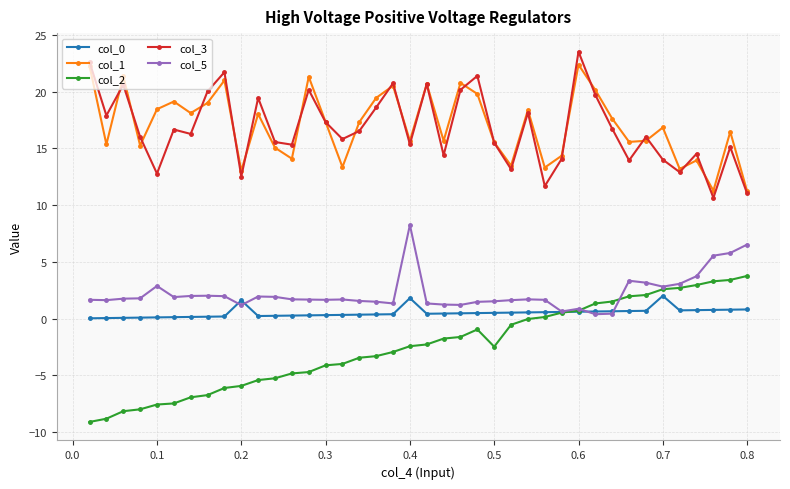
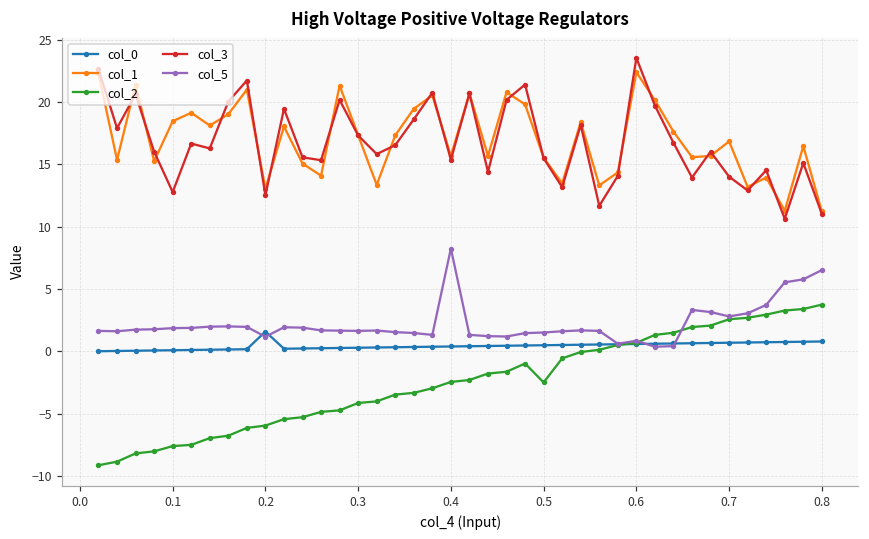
  {
    "col_0": {
      "0.1": 0.1,
      "0.2": 1.6,
      "0.3": 0.3,
-     "0.4": 1.8,
+     "0.4": 0.4,
      "0.5": 0.5,
-     "0.7": 2.0,
+     "0.7": 0.7,
      "0.8": 0.8
    },
    "col_1": {
      "0.1": 18.5,
      "0.2": 13.0,
      "0.4": 15.7,
      "0.6": 22.4,
      "0.7": 16.8
    },
    "col_2": {
      "0.1": -7.6,
      "0.2": -5.9,
      "0.3": -4.1,
      "0.4": -2.4,
      "0.5": -2.5,
      "0.7": 2.6,
      "0.8": 3.8
    },
    "col_3": {
      "0.1": 12.8,
      "0.2": 12.5,
      "0.4": 15.4,
      "0.6": 23.5,
      "0.7": 14.0
    },
    "col_5": {
-     "0.1": 2.9,
+     "0.1": 1.9,
      "0.2": 1.2,
      "0.3": 1.7,
      "0.4": 8.3,
      "0.5": 1.5,
      "0.7": 2.8,
      "0.8": 6.5
    }
  }
